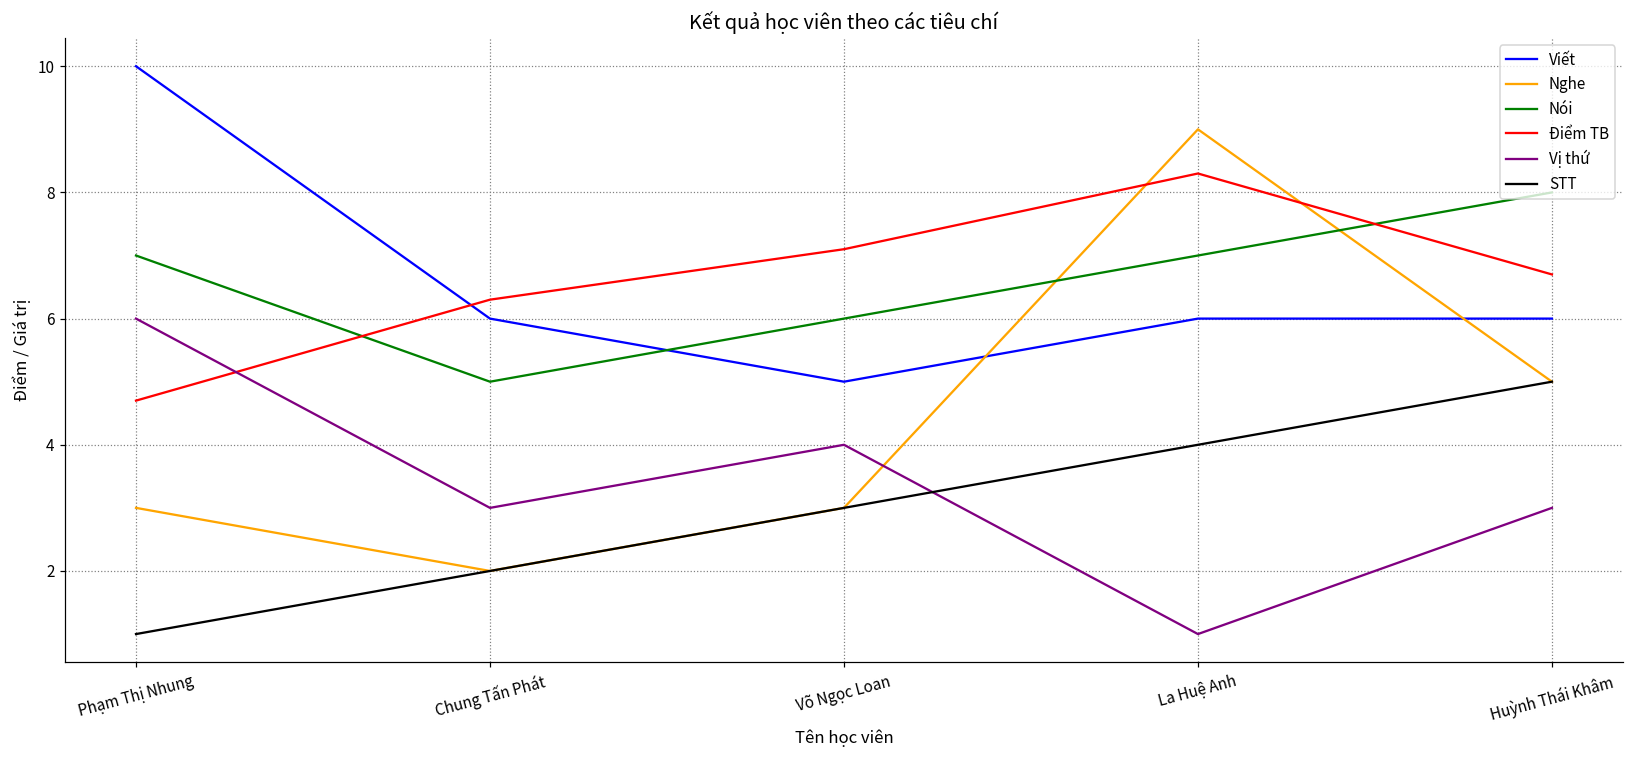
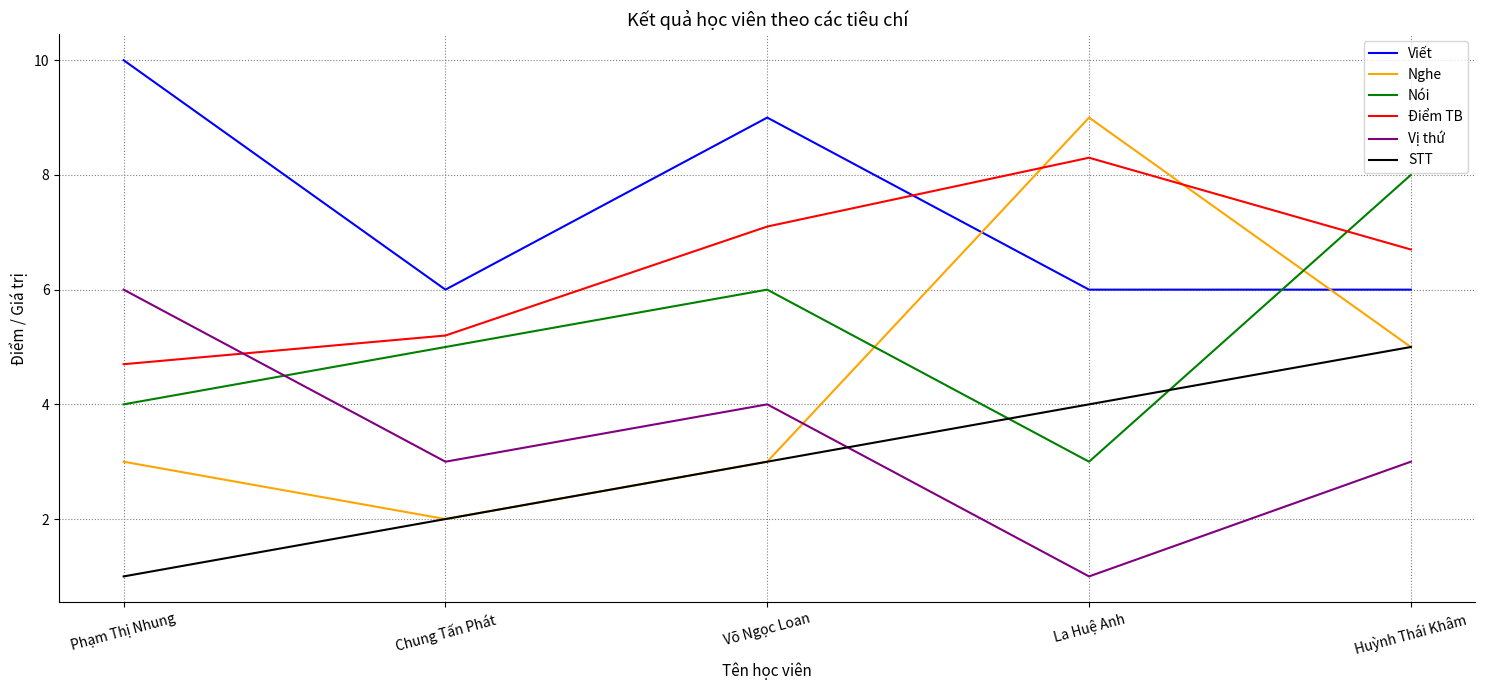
  {
    "Viết": {
      "Phạm Thị Nhung": 10,
      "Chung Tấn Phát": 6,
-     "Võ Ngọc Loan": 5,
+     "Võ Ngọc Loan": 9,
      "La Huệ Anh": 6,
      "Huỳnh Thái Khâm": 6
    },
    "Nghe": {
      "Phạm Thị Nhung": 3.0,
      "La Huệ Anh": 9.0
    },
    "Nói": {
-     "Phạm Thị Nhung": 7,
+     "Phạm Thị Nhung": 4,
      "Chung Tấn Phát": 5,
      "Võ Ngọc Loan": 6,
-     "La Huệ Anh": 7,
+     "La Huệ Anh": 3,
      "Huỳnh Thái Khâm": 8
    },
    "Điểm TB": {
      "Phạm Thị Nhung": 4.7,
-     "Chung Tấn Phát": 6.3,
+     "Chung Tấn Phát": 5.2,
      "Võ Ngọc Loan": 7.1,
      "La Huệ Anh": 8.3,
      "Huỳnh Thái Khâm": 6.7
    },
    "Vị thứ": {
      "Phạm Thị Nhung": 6.0,
      "Chung Tấn Phát": 3.0,
      "Võ Ngọc Loan": 4.0,
      "La Huệ Anh": 1.0,
      "Huỳnh Thái Khâm": 3.0
    },
    "STT": {
      "Phạm Thị Nhung": 1.0,
      "La Huệ Anh": 4.0
    }
  }
